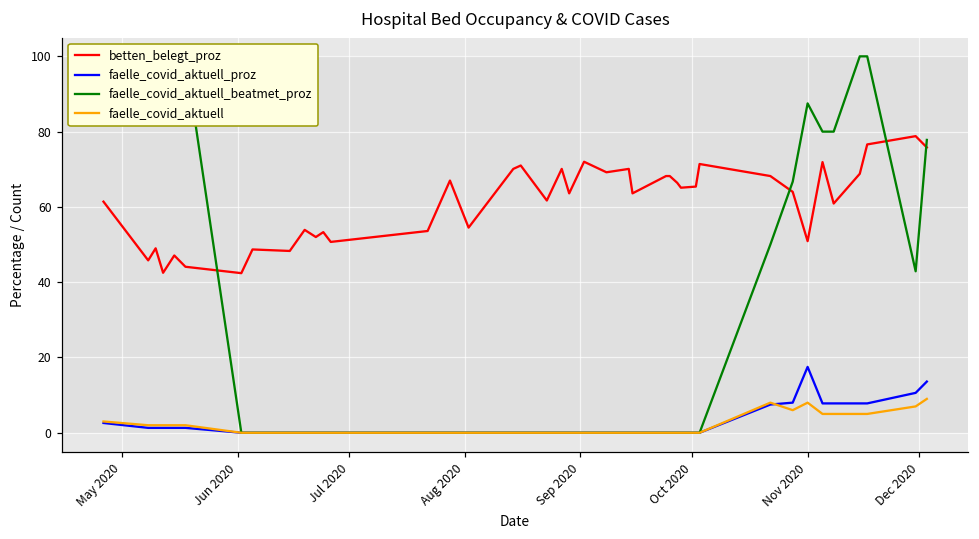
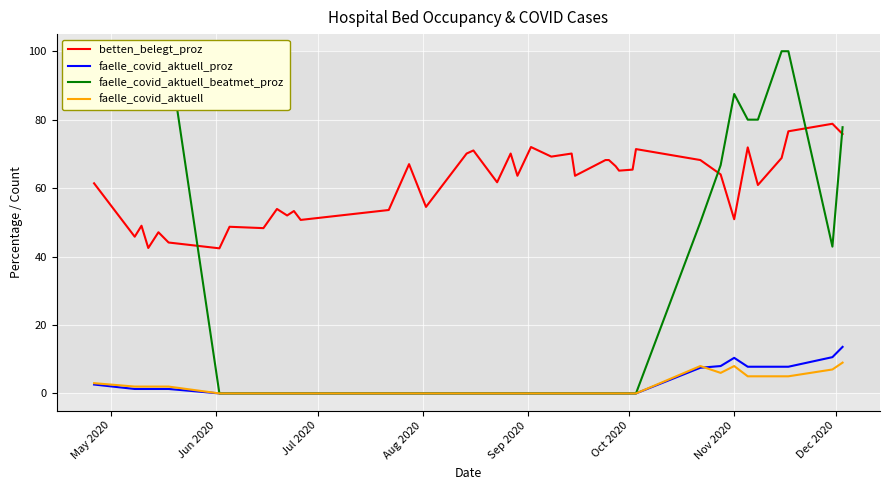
  {
    "betten_belegt_proz": {
      "Nov 2020": 51
    },
    "faelle_covid_aktuell_proz": {
-     "Nov 2020": 18
+     "Nov 2020": 10
    },
    "faelle_covid_aktuell_beatmet_proz": {
      "Nov 2020": 88
    },
    "faelle_covid_aktuell": {
      "Nov 2020": 8
    }
  }
